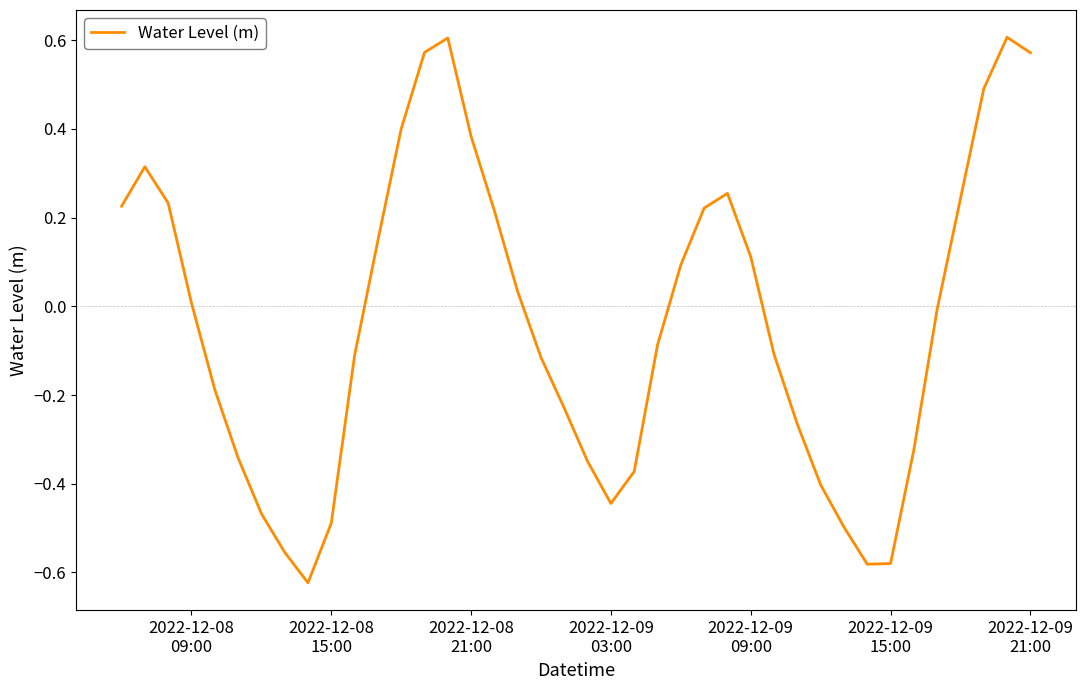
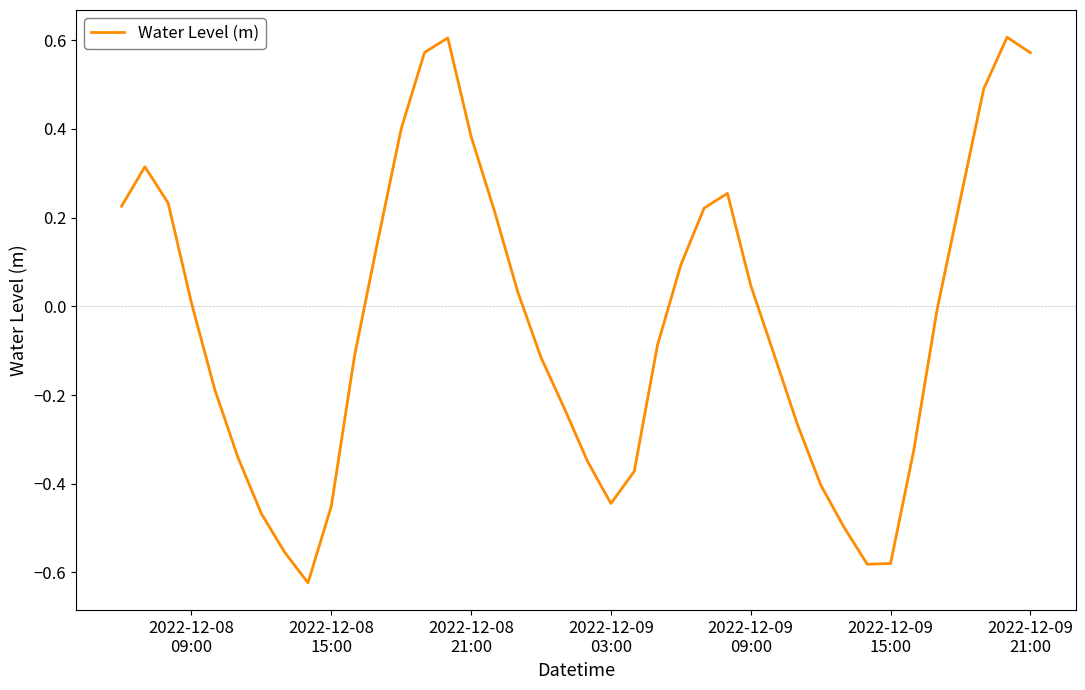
  {
    "2022-12-08 09:00": 0.01,
-   "2022-12-08 15:00": -0.49,
+   "2022-12-08 15:00": -0.45,
    "2022-12-08 21:00": 0.38,
    "2022-12-09 03:00": -0.44,
-   "2022-12-09 09:00": 0.11,
+   "2022-12-09 09:00": 0.05,
    "2022-12-09 15:00": -0.58,
    "2022-12-09 21:00": 0.57
  }
